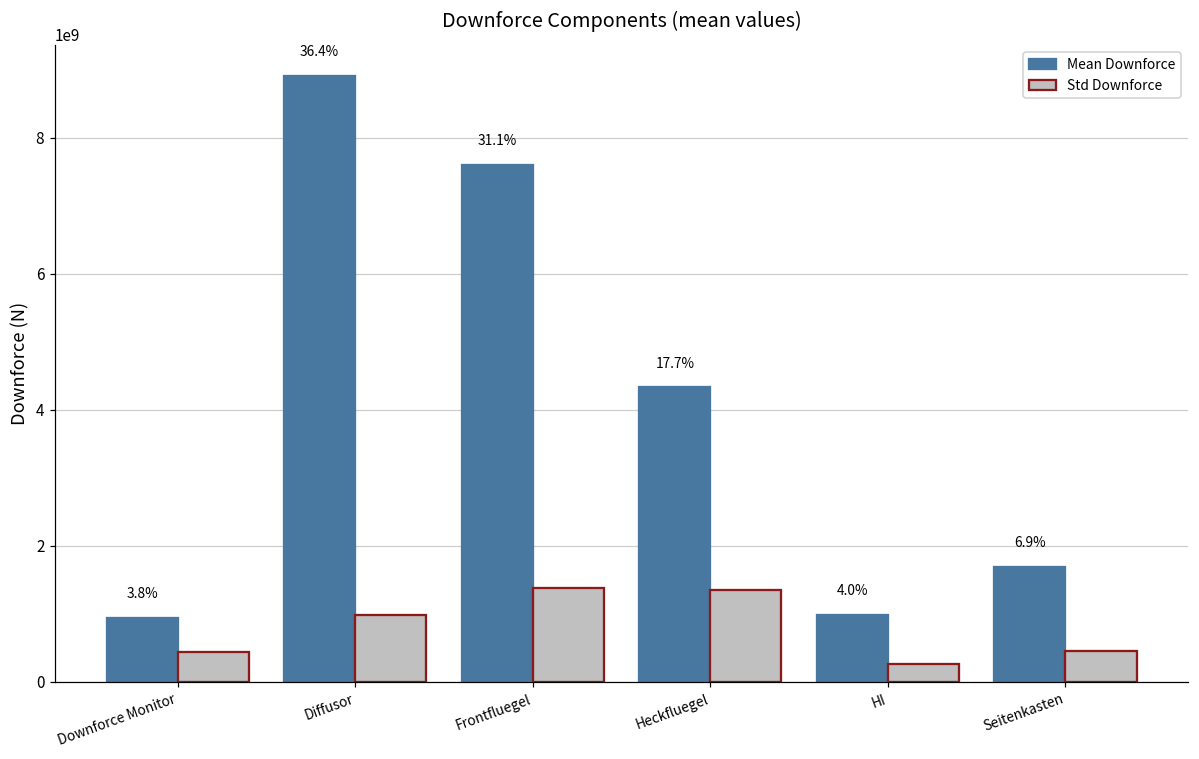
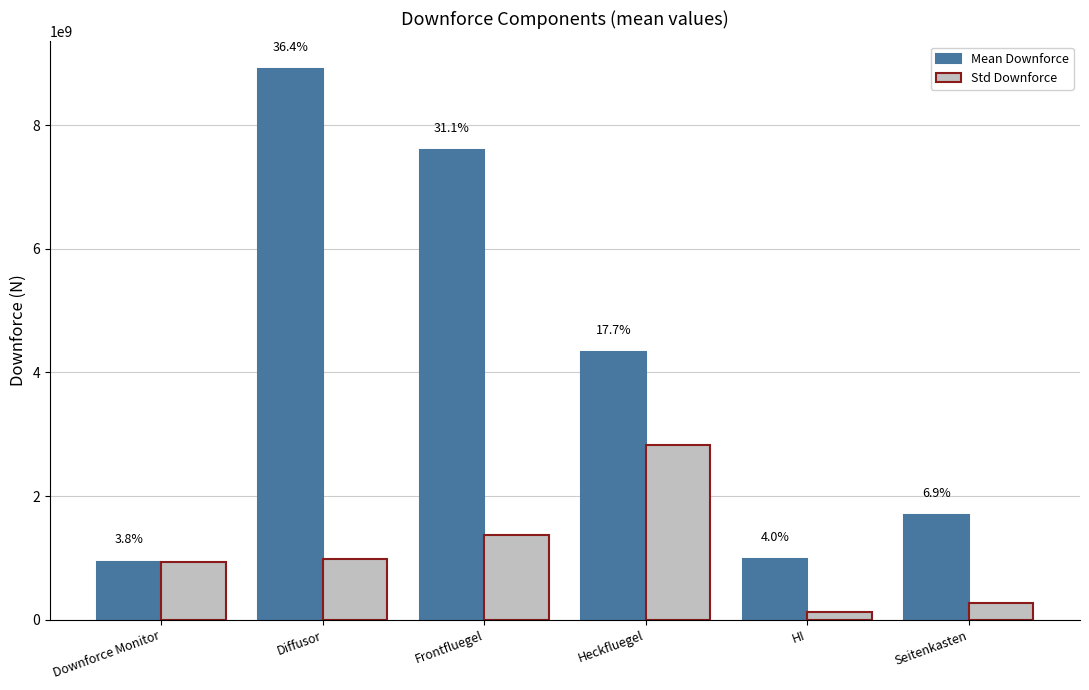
  {
    "Std Downforce": {
-     "Downforce Monitor": 400000000,
+     "Downforce Monitor": 900000000,
      "Diffusor": 1000000000,
      "Frontfluegel": 1400000000,
-     "Heckfluegel": 1300000000,
-     "HI": 300000000,
-     "Seitenkasten": 500000000
+     "Heckfluegel": 2800000000,
+     "HI": 100000000,
+     "Seitenkasten": 300000000
    }
  }
